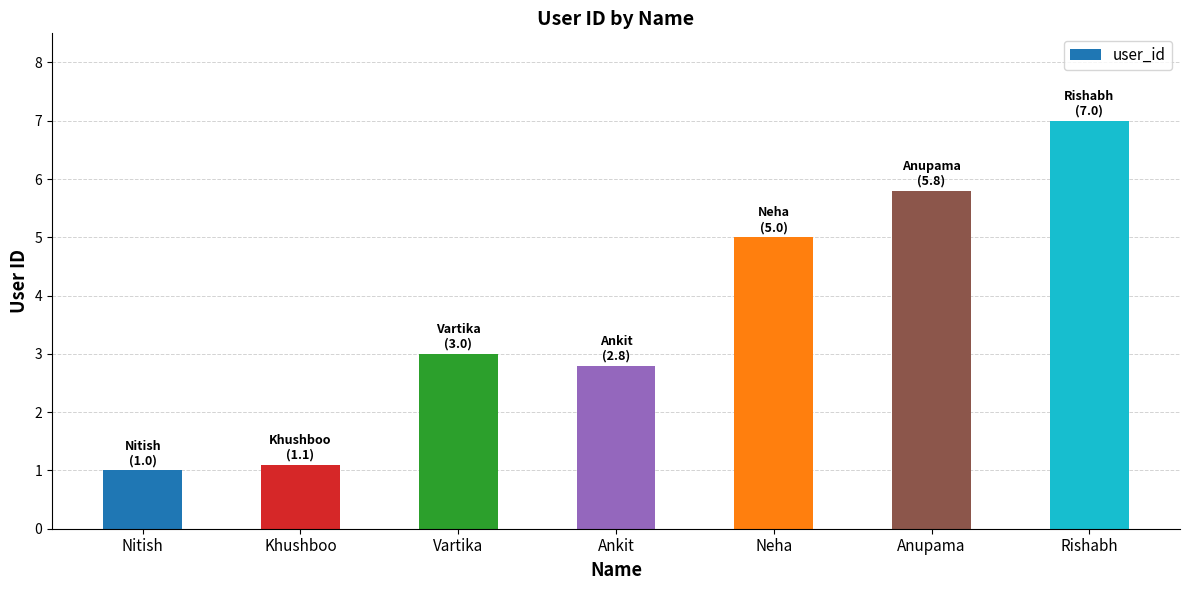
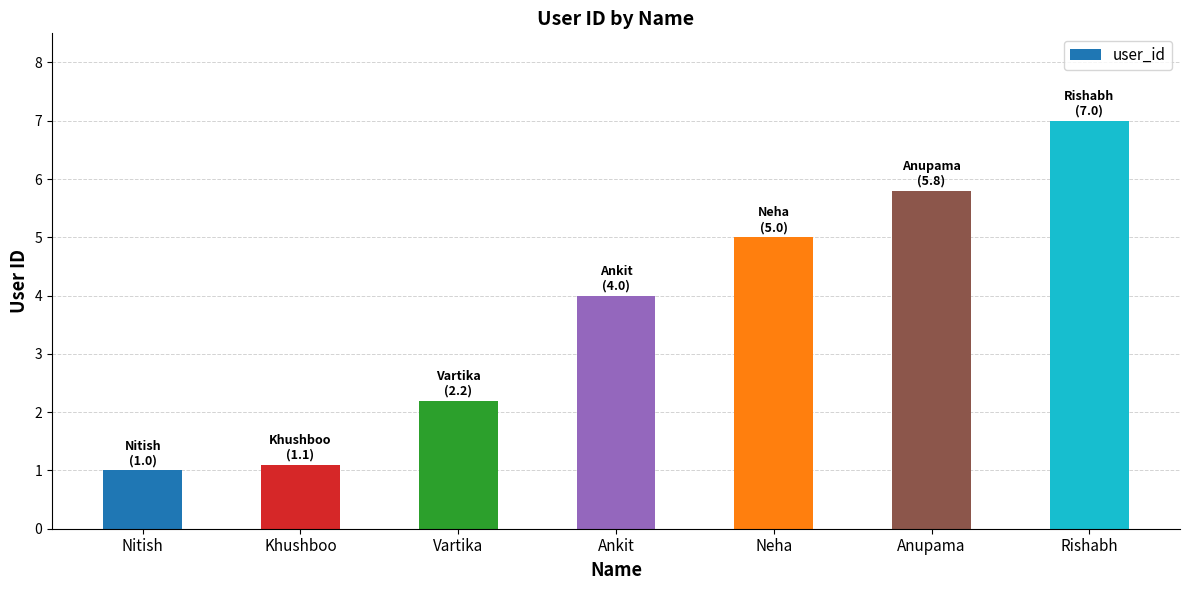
  {
    "Nitish": "(1.0)",
    "Khushboo": "(1.1)",
-   "Vartika": "(3.0)",
-   "Ankit": "(2.8)",
+   "Vartika": "(2.2)",
+   "Ankit": "(4.0)",
    "Neha": "(5.0)",
    "Anupama": "(5.8)",
    "Rishabh": "(7.0)"
  }
